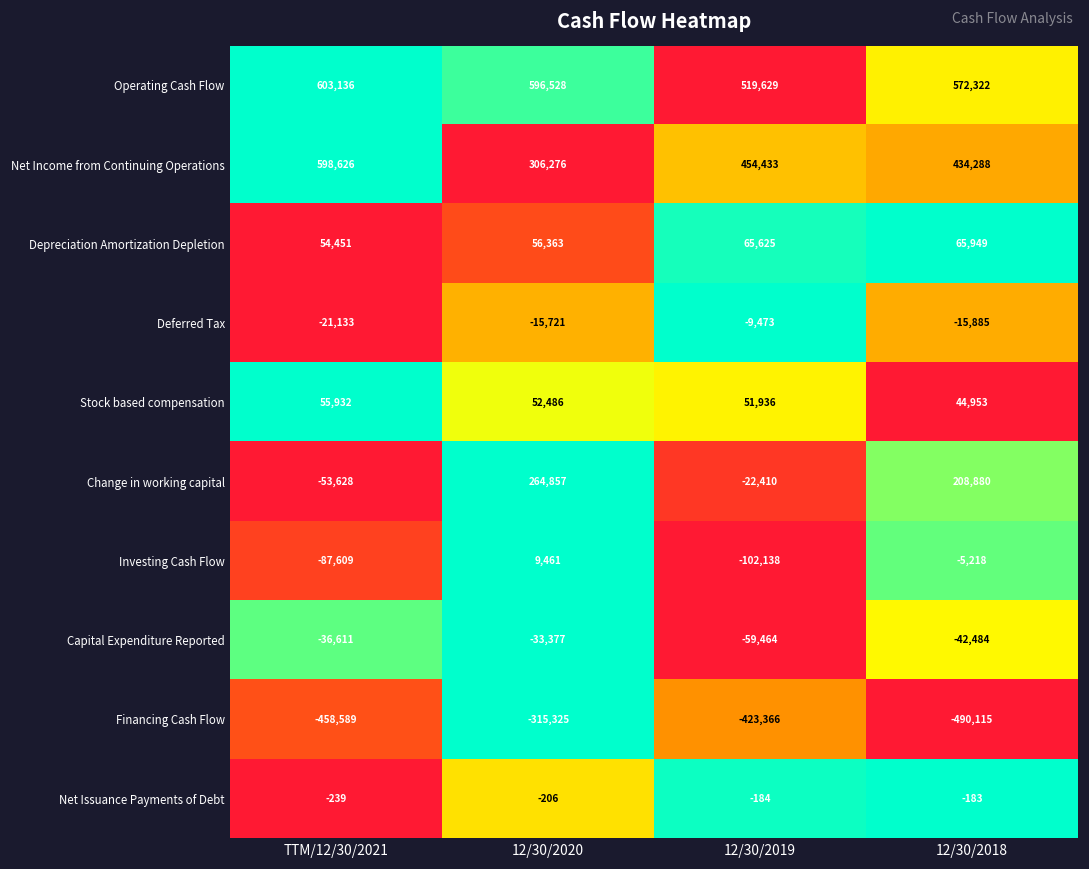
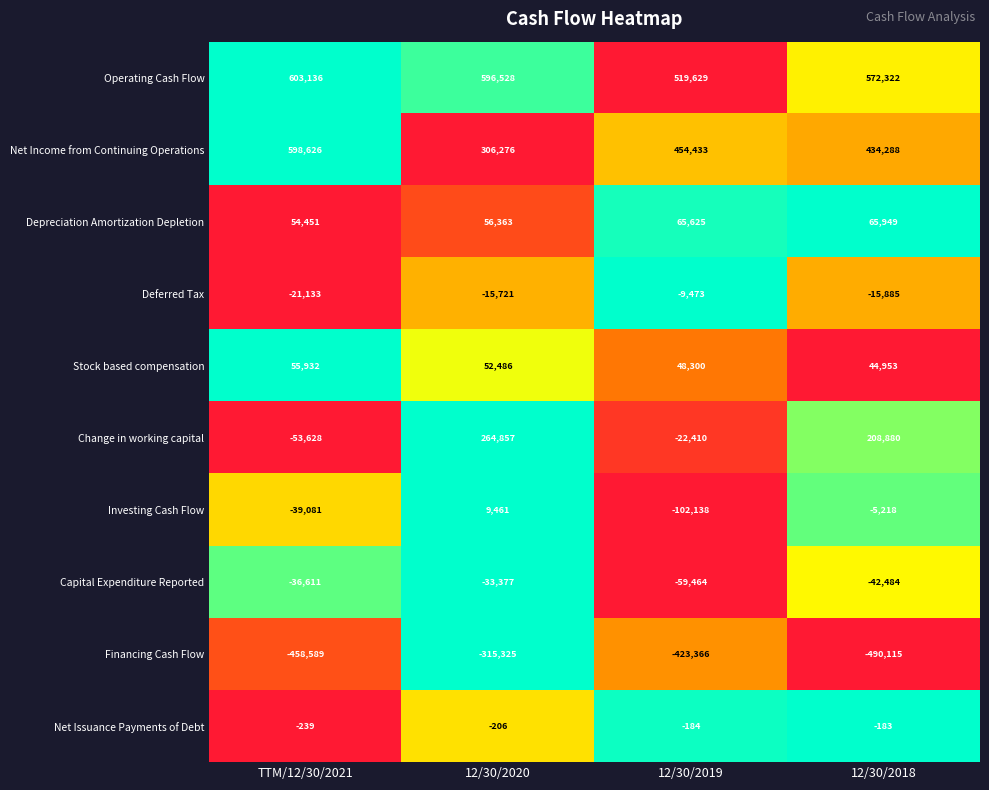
  {
    "Operating Cash Flow": {
      "TTM/12/30/2021": "603,136",
      "12/30/2020": "596,528",
      "12/30/2019": "519,629",
      "12/30/2018": "572,322"
    },
    "Net Income from Continuing Operations": {
      "TTM/12/30/2021": "598,626",
      "12/30/2020": "306,276",
      "12/30/2019": "454,433",
      "12/30/2018": "434,288"
    },
    "Depreciation Amortization Depletion": {
      "TTM/12/30/2021": "54,451",
      "12/30/2020": "56,363",
      "12/30/2019": "65,625",
      "12/30/2018": "65,949"
    },
    "Deferred Tax": {
      "TTM/12/30/2021": "-21,133",
      "12/30/2020": "-15,721",
      "12/30/2019": "-9,473",
      "12/30/2018": "-15,885"
    },
    "Stock based compensation": {
      "TTM/12/30/2021": "55,932",
      "12/30/2020": "52,486",
-     "12/30/2019": "51,936",
+     "12/30/2019": "48,300",
      "12/30/2018": "44,953"
    },
    "Change in working capital": {
      "TTM/12/30/2021": "-53,628",
      "12/30/2020": "264,857",
      "12/30/2019": "-22,410",
      "12/30/2018": "208,880"
    },
    "Investing Cash Flow": {
-     "TTM/12/30/2021": "-87,609",
+     "TTM/12/30/2021": "-39,081",
      "12/30/2020": "9,461",
      "12/30/2019": "-102,138",
      "12/30/2018": "-5,218"
    },
    "Capital Expenditure Reported": {
      "TTM/12/30/2021": "-36,611",
      "12/30/2020": "-33,377",
      "12/30/2019": "-59,464",
      "12/30/2018": "-42,484"
    },
    "Financing Cash Flow": {
      "TTM/12/30/2021": "-458,589",
      "12/30/2020": "-315,325",
      "12/30/2019": "-423,366",
      "12/30/2018": "-490,115"
    },
    "Net Issuance Payments of Debt": {
      "TTM/12/30/2021": "-239",
      "12/30/2020": "-206",
      "12/30/2019": "-184",
      "12/30/2018": "-183"
    }
  }
